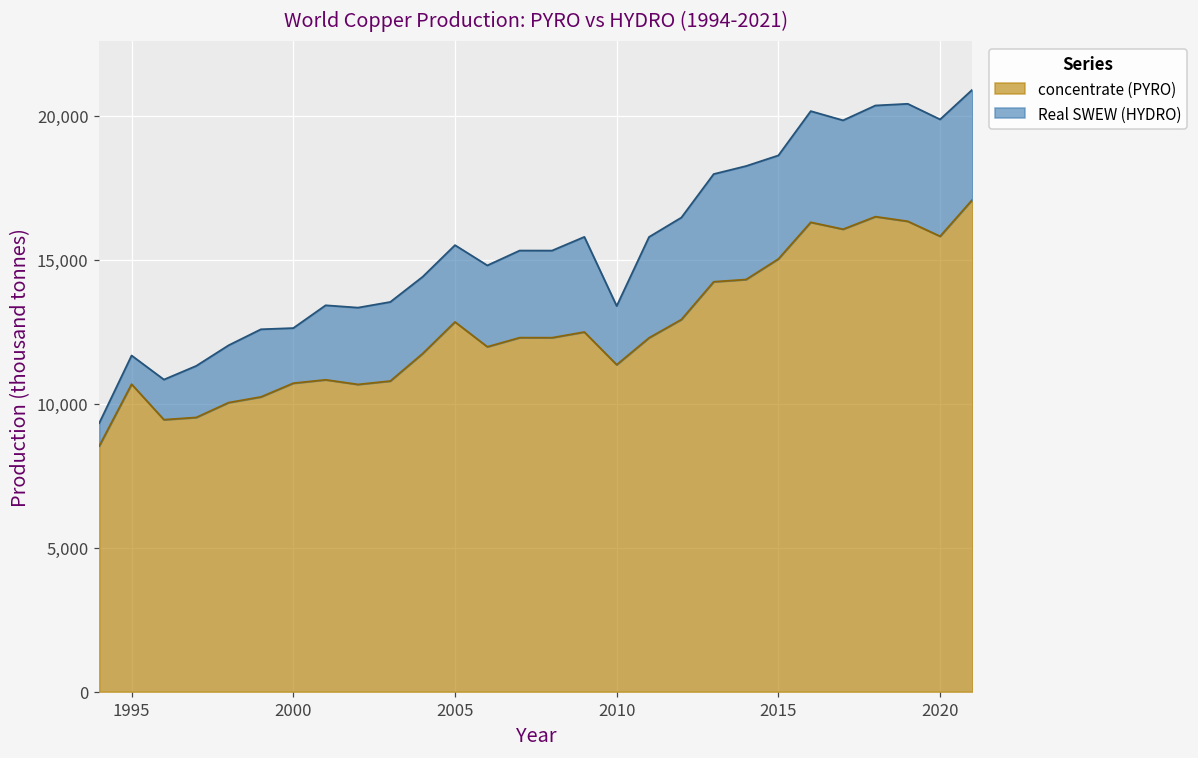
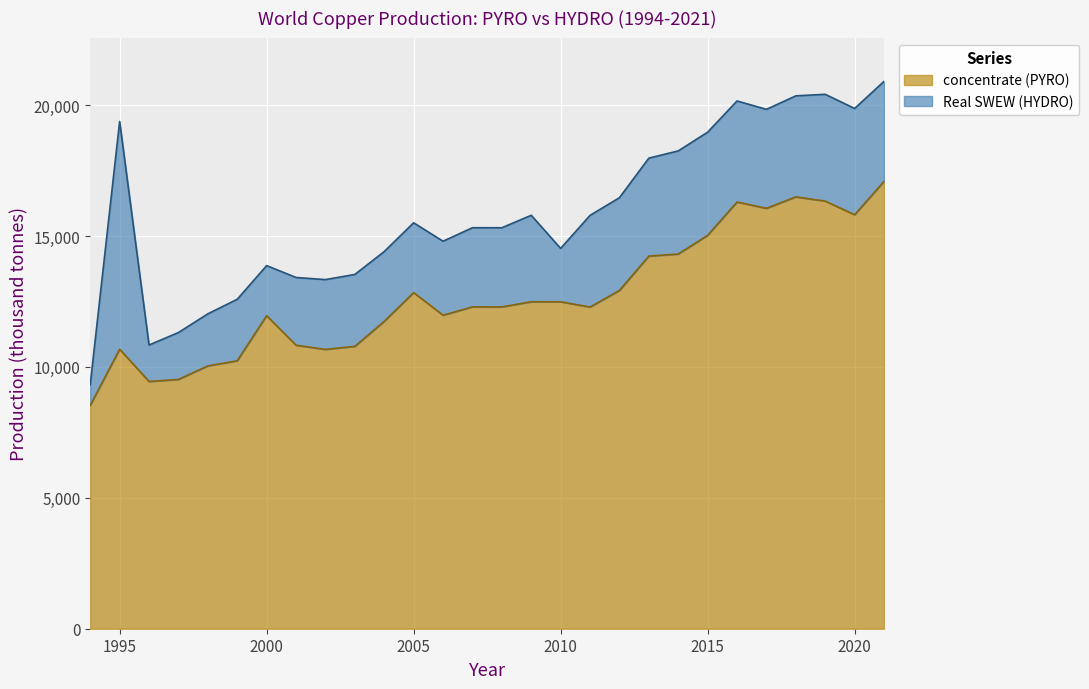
  {
    "concentrate (PYRO)": {
      "1995": "10,700",
-     "2000": "10,700",
+     "2000": "12,000",
      "2005": "12,800",
-     "2010": "11,400",
+     "2010": "12,500",
      "2015": "15,000",
      "2020": "15,800"
    },
    "Real SWEW (HYDRO)": {
-     "1995": "1,000",
+     "1995": "8,700",
      "2000": "1,900",
      "2005": "2,700",
      "2010": "2,000",
-     "2015": "3,600",
+     "2015": "3,900",
      "2020": "4,100"
    }
  }
